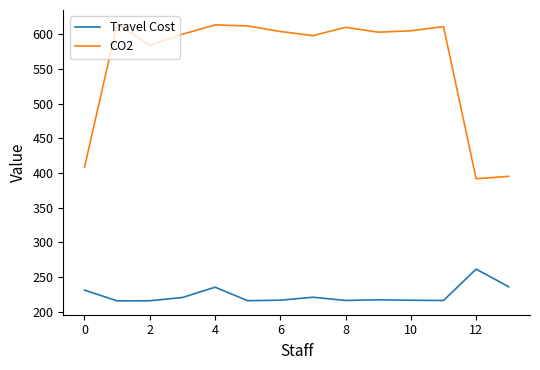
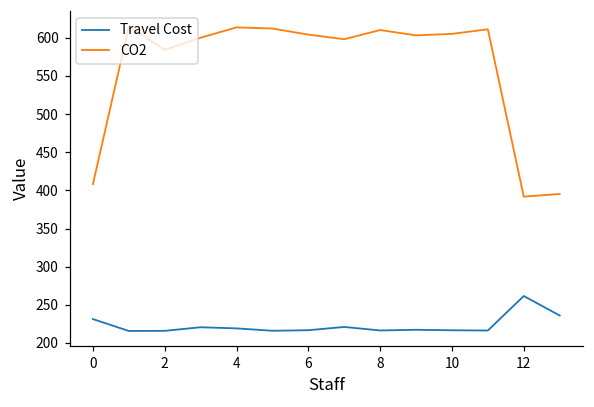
  {
    "Travel Cost": {
      "0": 230,
      "2": 220,
-     "4": 240,
+     "4": 220,
      "6": 220,
      "8": 220,
      "10": 220,
      "12": 260
    },
    "CO2": {
      "0": 410,
      "4": 610,
      "6": 600,
      "8": 610,
      "10": 610,
      "12": 390
    }
  }
